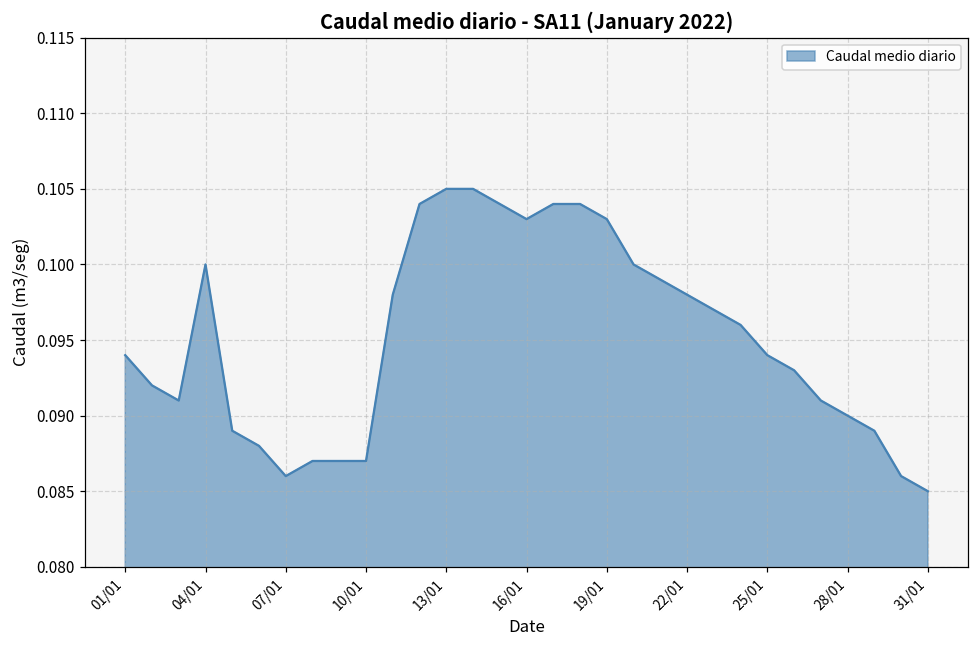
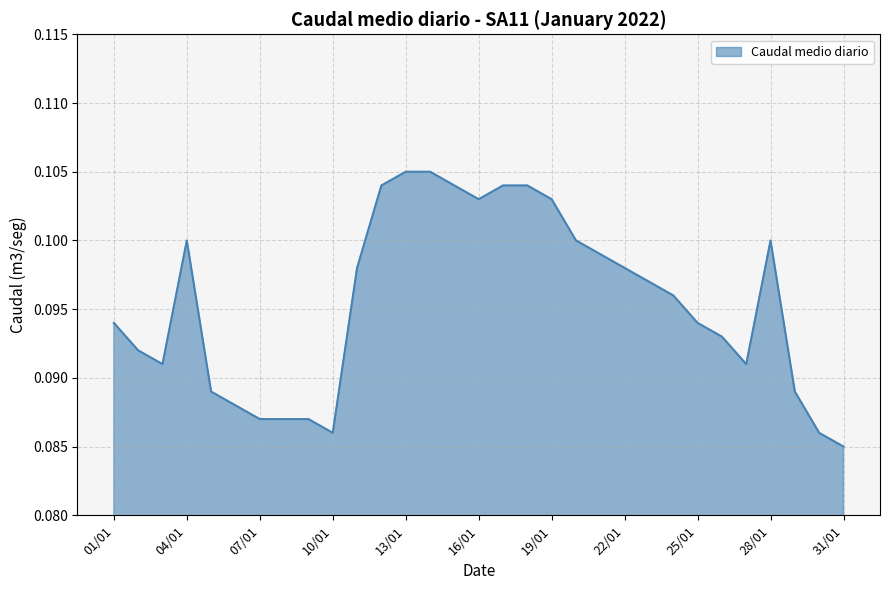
  {
    "01/01": 0.094,
    "04/01": 0.100,
-   "07/01": 0.086,
-   "10/01": 0.087,
+   "07/01": 0.087,
+   "10/01": 0.086,
    "13/01": 0.105,
    "16/01": 0.103,
    "19/01": 0.103,
    "22/01": 0.098,
    "25/01": 0.094,
-   "28/01": 0.09,
+   "28/01": 0.10,
    "31/01": 0.085
  }
